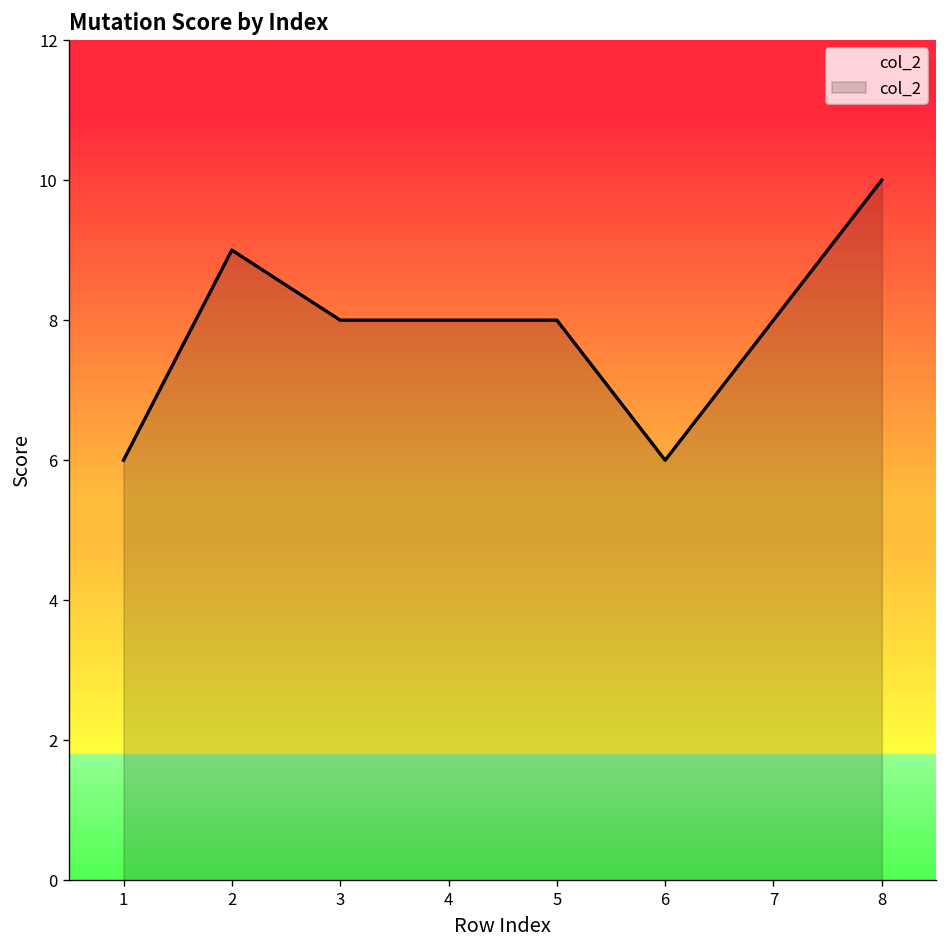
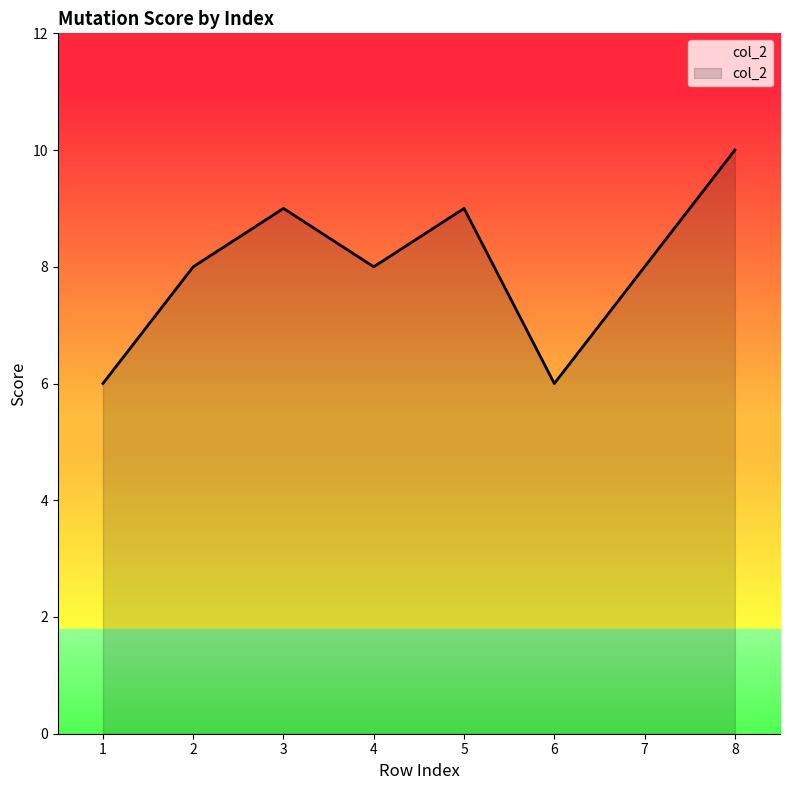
  {
    "1": 6,
-   "2": 9,
-   "3": 8,
+   "2": 8,
+   "3": 9,
    "4": 8,
-   "5": 8,
+   "5": 9,
    "6": 6,
    "7": 8,
    "8": 10
  }
